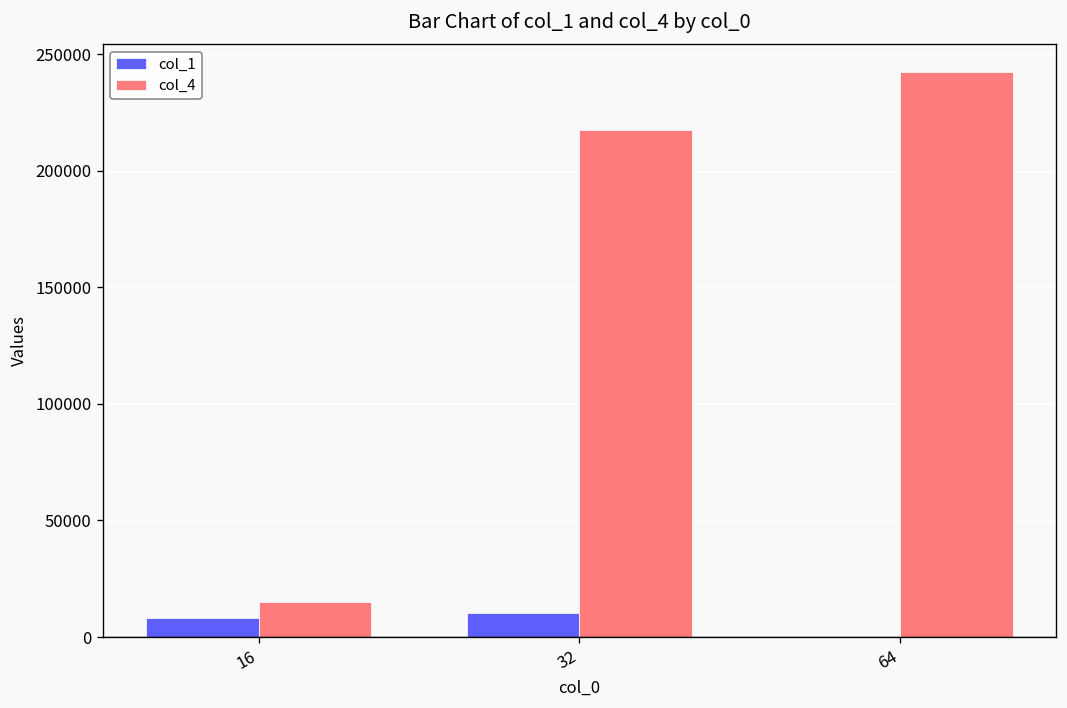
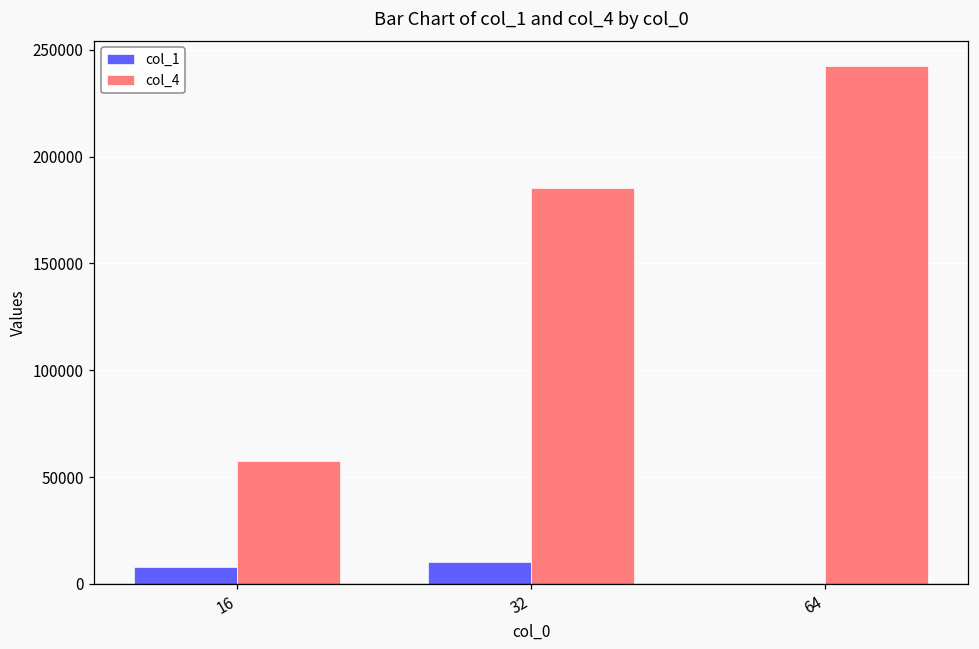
  {
    "col_1": {
      "16": 8000,
      "32": 10000
    },
    "col_4": {
-     "16": 15000,
-     "32": 218000,
+     "16": 57000,
+     "32": 186000,
      "64": 242000
    }
  }
